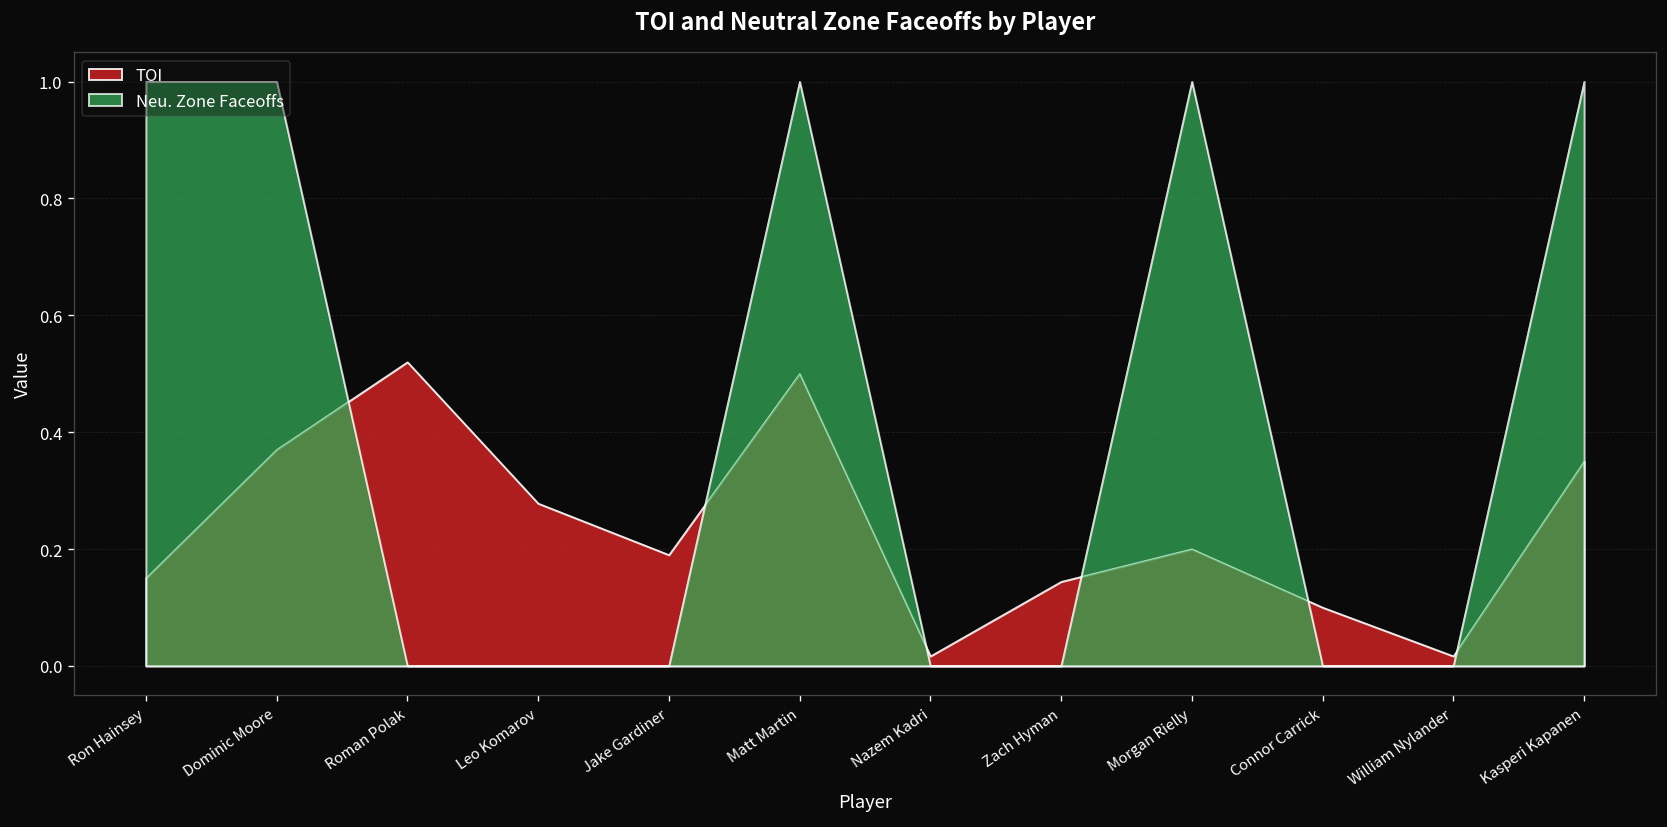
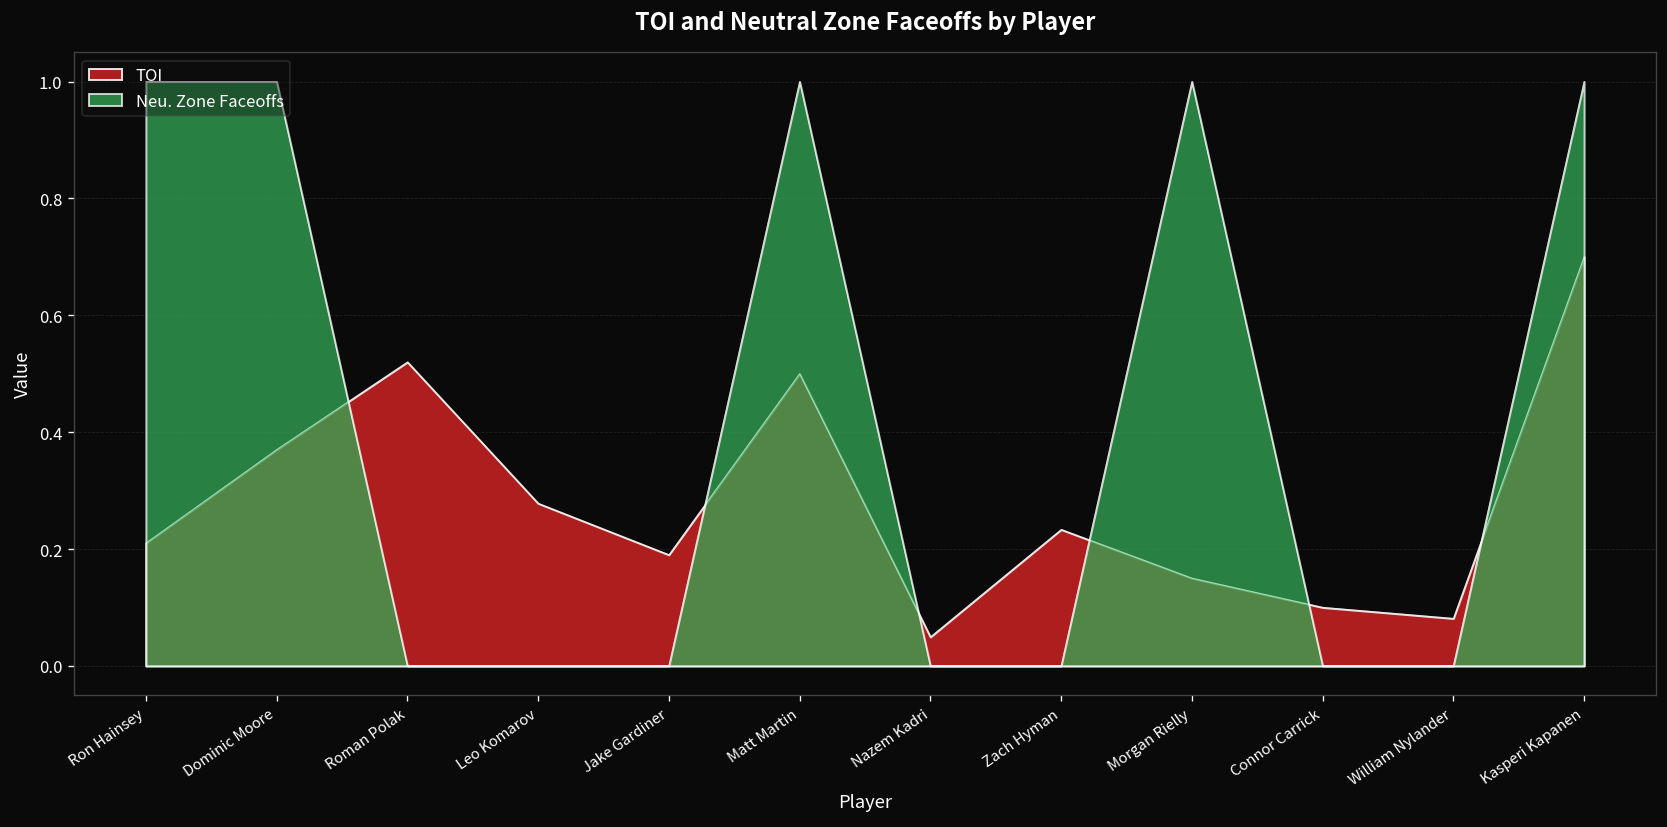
  {
    "TOI": {
-     "Ron Hainsey": 0.15,
+     "Ron Hainsey": 0.21,
      "Dominic Moore": 0.37,
      "Roman Polak": 0.52,
      "Leo Komarov": 0.28,
      "Jake Gardiner": 0.19,
      "Matt Martin": 0.50,
-     "Nazem Kadri": 0.02,
-     "Zach Hyman": 0.14,
-     "Morgan Rielly": 0.20,
+     "Nazem Kadri": 0.05,
+     "Zach Hyman": 0.23,
+     "Morgan Rielly": 0.15,
      "Connor Carrick": 0.10,
-     "William Nylander": 0.02,
-     "Kasperi Kapanen": 0.35
+     "William Nylander": 0.08,
+     "Kasperi Kapanen": 0.70
    },
    "Neu. Zone Faceoffs": {
      "Roman Polak": 0.00,
      "Leo Komarov": 0.00,
      "Jake Gardiner": 0.00,
      "Matt Martin": 1.00,
      "Nazem Kadri": 0.00,
      "Zach Hyman": 0.00,
      "Morgan Rielly": 1.00,
      "Connor Carrick": 0.00,
      "William Nylander": 0.00,
      "Kasperi Kapanen": 1.00
    }
  }
